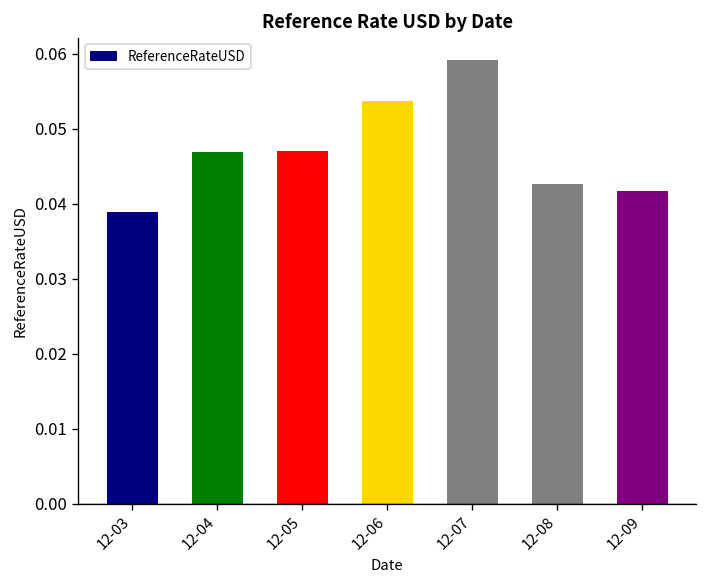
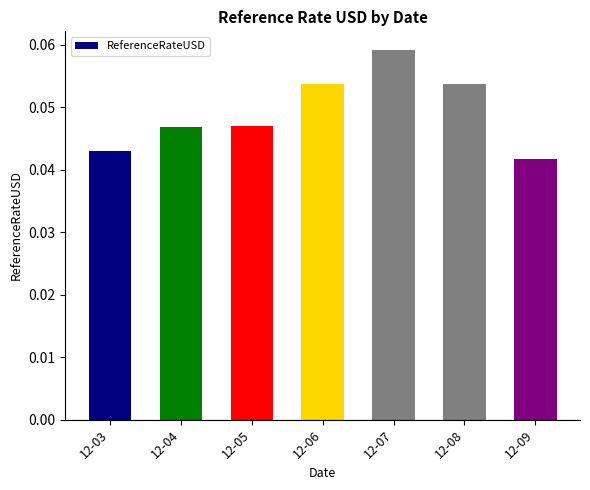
  {
-   "12-03": 0.039,
+   "12-03": 0.043,
    "12-04": 0.047,
    "12-05": 0.047,
    "12-06": 0.054,
    "12-07": 0.059,
-   "12-08": 0.043,
+   "12-08": 0.054,
    "12-09": 0.042
  }
